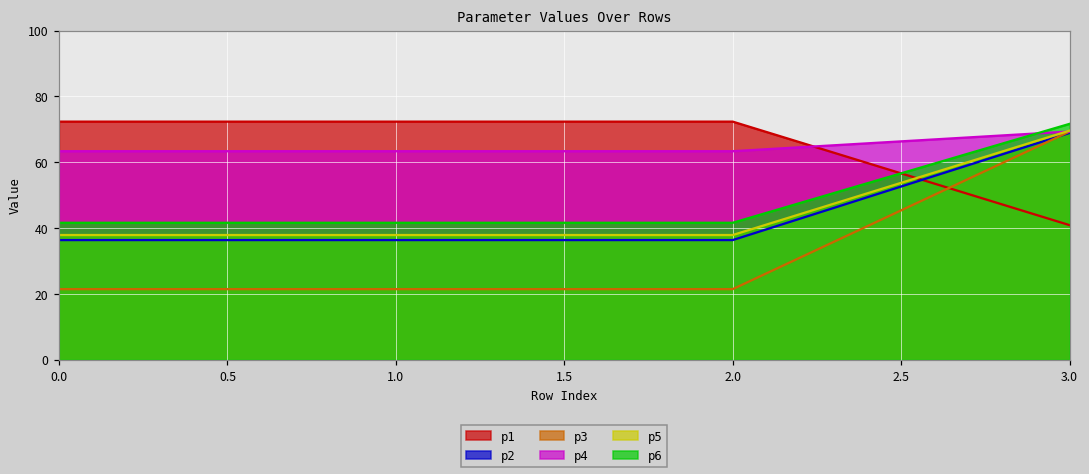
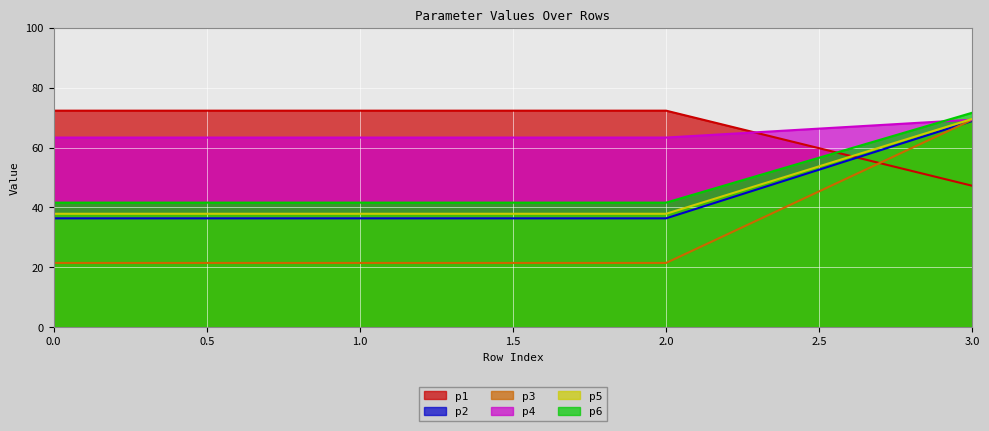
  {
    "p1": {
      "0.0": 72,
      "1.0": 72,
      "2.0": 72,
-     "3.0": 41
+     "3.0": 47
    },
    "p2": {
      "0.0": 36,
      "1.0": 36,
      "2.0": 36
    },
    "p3": {
      "0.0": 21,
      "1.0": 21,
      "2.0": 21
    },
    "p4": {
      "0.0": 63,
      "1.0": 63,
      "2.0": 63
    },
    "p5": {
      "0.0": 38,
      "1.0": 38,
      "2.0": 38
    },
    "p6": {
      "0.0": 42,
      "1.0": 42,
      "2.0": 42,
      "3.0": 72
    }
  }
